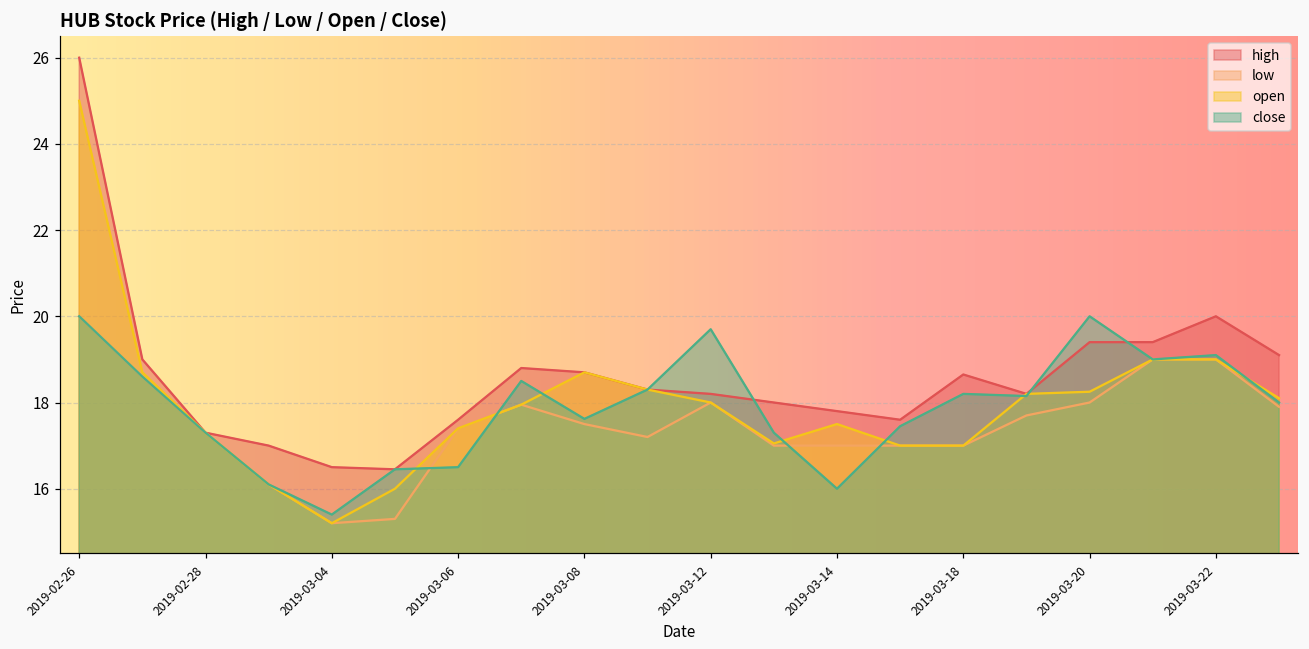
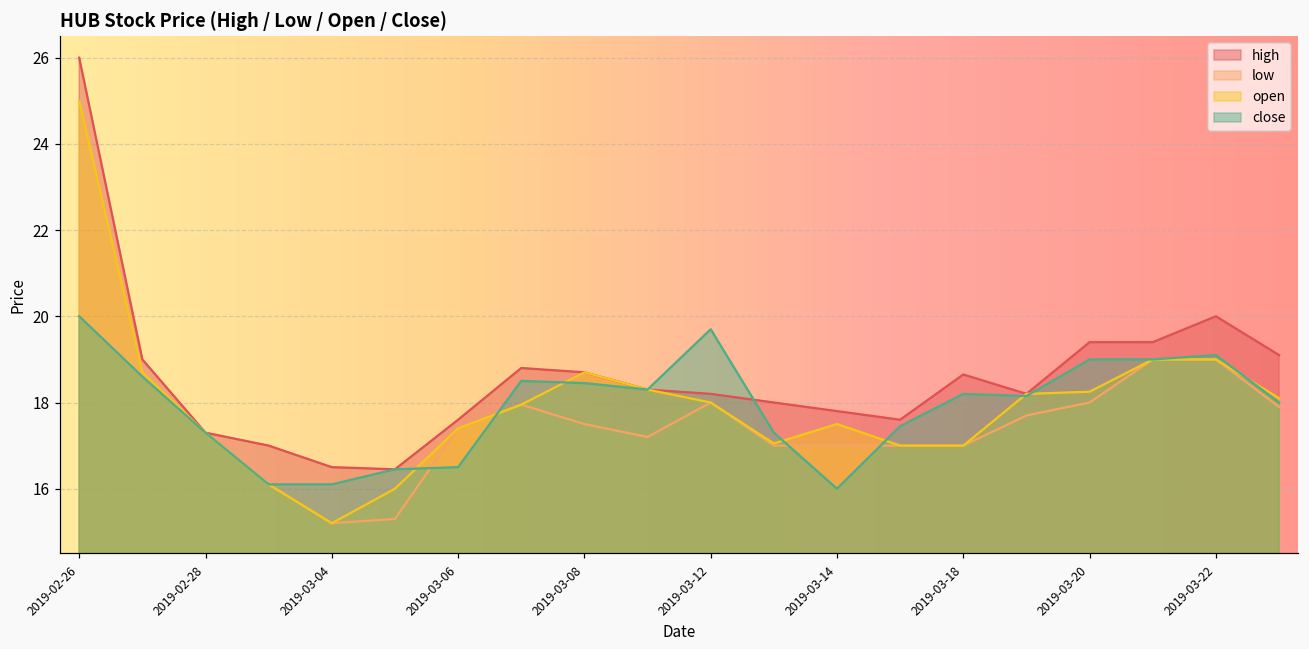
  {
    "close": {
-     "2019-03-04": 15.4,
+     "2019-03-04": 16.1,
      "2019-03-06": 16.5,
-     "2019-03-08": 17.6,
+     "2019-03-08": 18.5,
      "2019-03-12": 19.7,
      "2019-03-14": 16.0,
      "2019-03-18": 18.2,
-     "2019-03-20": 20,
+     "2019-03-20": 19,
      "2019-03-22": 19.1
    }
  }
